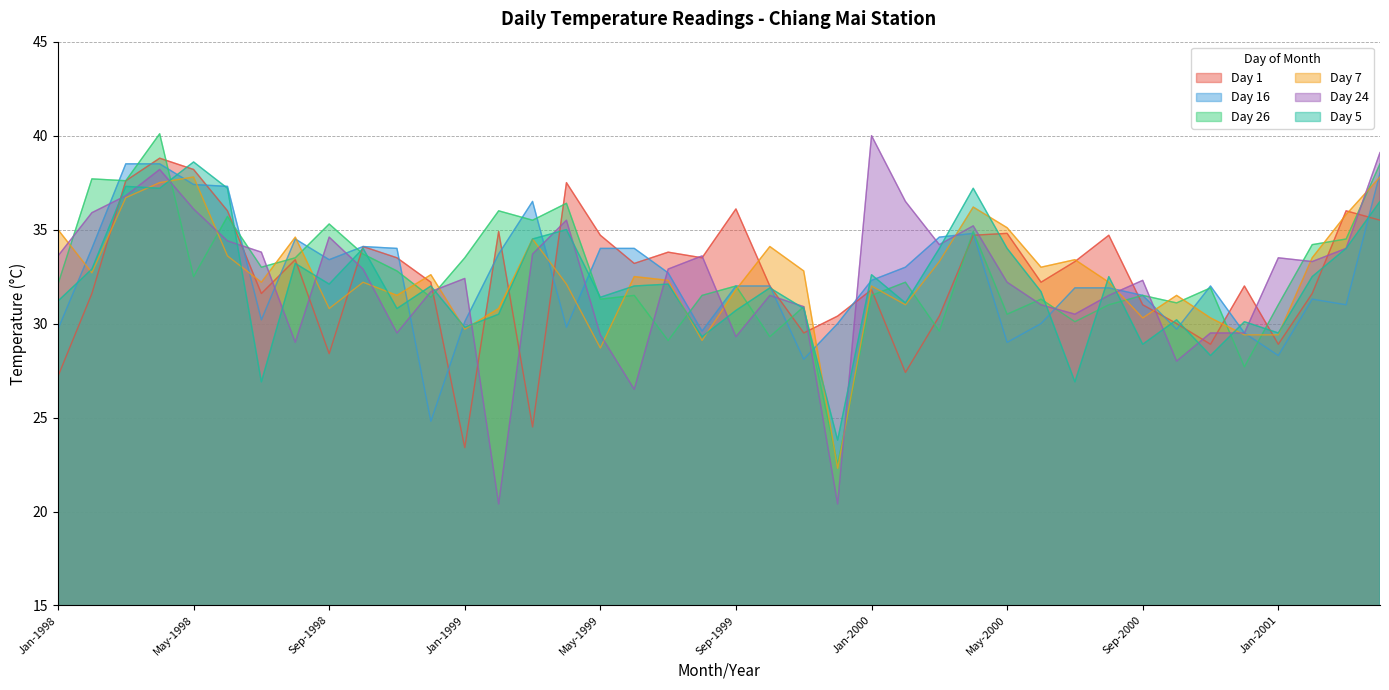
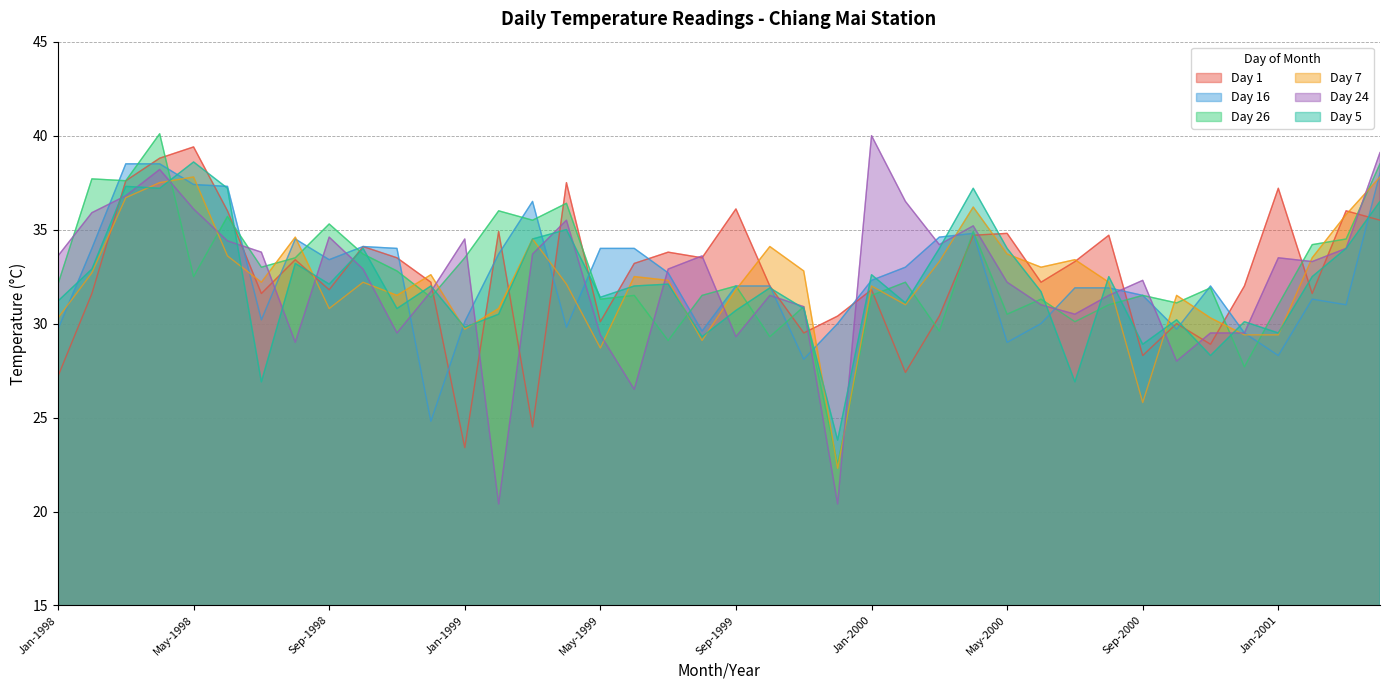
  {
    "Day 1": {
      "Jan-1998": 27.2,
-     "May-1998": 38.2,
-     "Sep-1998": 28.4,
+     "May-1998": 39.4,
+     "Sep-1998": 31.8,
      "Jan-1999": 23.4,
-     "May-1999": 34.7,
+     "May-1999": 30.1,
      "Sep-1999": 36.1,
      "Jan-2000": 31.8,
      "May-2000": 34.8,
-     "Sep-2000": 31.0,
-     "Jan-2001": 28.9
+     "Sep-2000": 28.3,
+     "Jan-2001": 37.2
    },
    "Day 7": {
-     "Jan-1998": 35.0,
+     "Jan-1998": 30.3,
      "May-1998": 37.8,
      "Sep-1998": 30.8,
      "May-1999": 28.7,
      "Sep-1999": 31.8,
      "Jan-2000": 32.0,
-     "May-2000": 35.1,
-     "Sep-2000": 30.3
+     "May-2000": 33.7,
+     "Sep-2000": 25.8
    },
    "Day 24": {
      "Jan-1998": 33.6,
      "May-1998": 36.1,
      "Sep-1998": 34.6,
-     "Jan-1999": 32.4,
+     "Jan-1999": 34.5,
      "May-1999": 29.4,
      "Sep-1999": 29.3,
      "Jan-2000": 40.0,
      "May-2000": 32.2,
      "Sep-2000": 32.3,
      "Jan-2001": 33.5
    }
  }
